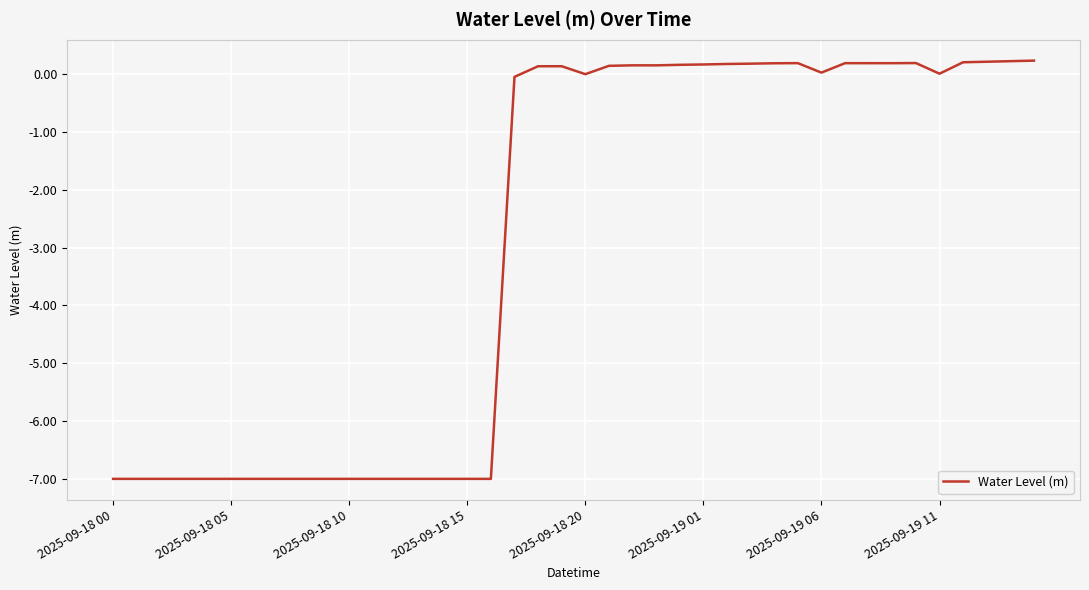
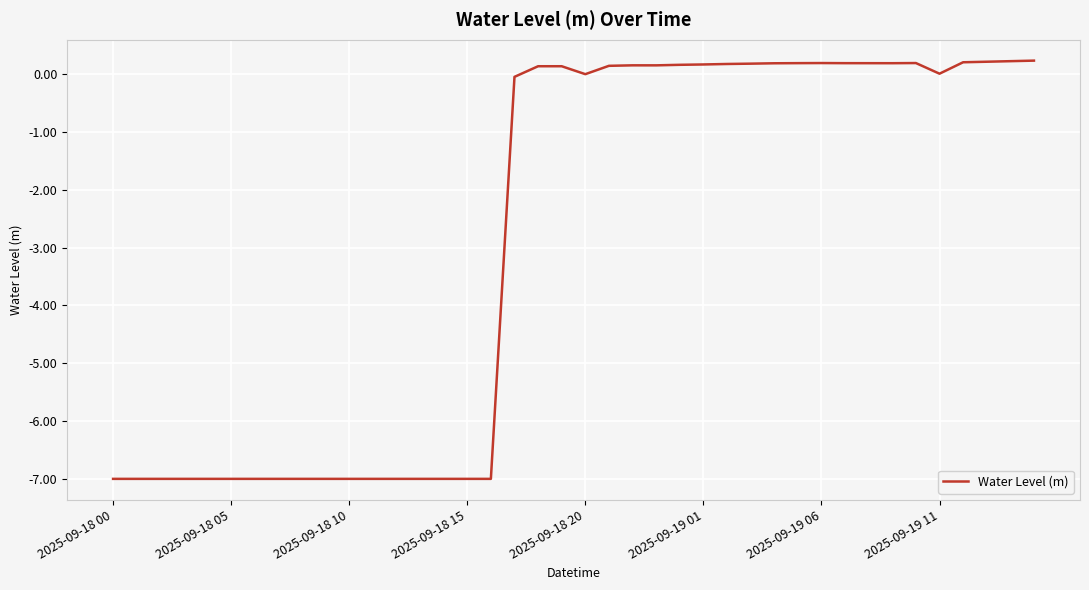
  {
    "2025-09-18 00": -7.0,
    "2025-09-18 05": -7.0,
    "2025-09-18 10": -7.0,
    "2025-09-18 15": -7.0,
    "2025-09-18 20": 0.0,
    "2025-09-19 01": 0.2,
-   "2025-09-19 06": 0.0,
+   "2025-09-19 06": 0.2,
    "2025-09-19 11": 0.0
  }
